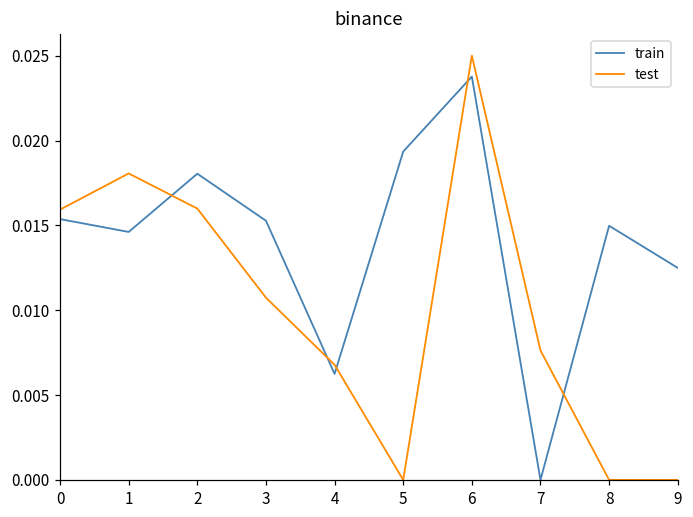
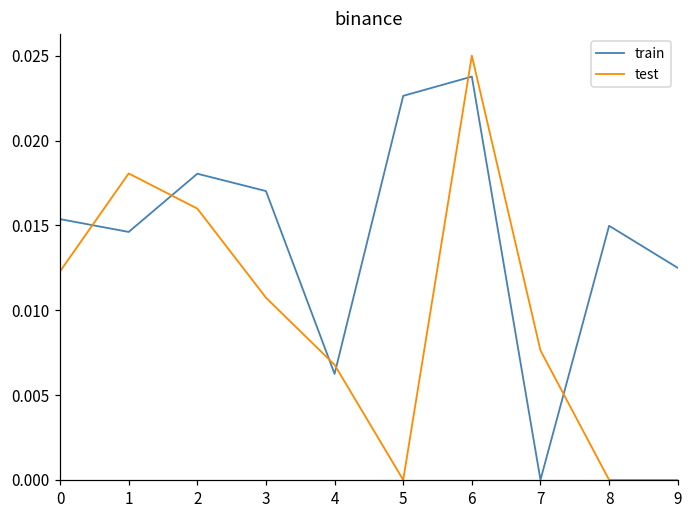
  {
    "train": {
      "0": 0.0154,
      "1": 0.0146,
      "2": 0.0180,
-     "3": 0.0153,
+     "3": 0.0170,
      "4": 0.0062,
-     "5": 0.0193,
+     "5": 0.0226,
      "6": 0.0238,
      "7": 0.0000,
      "8": 0.0150,
      "9": 0.0125
    },
    "test": {
-     "0": 0.0159,
+     "0": 0.0123,
      "1": 0.0181,
      "2": 0.0160,
      "3": 0.0107,
      "4": 0.0068,
      "5": 0.0000,
      "6": 0.0250,
      "7": 0.0076,
      "8": 0.0000,
      "9": 0.0000
    }
  }
